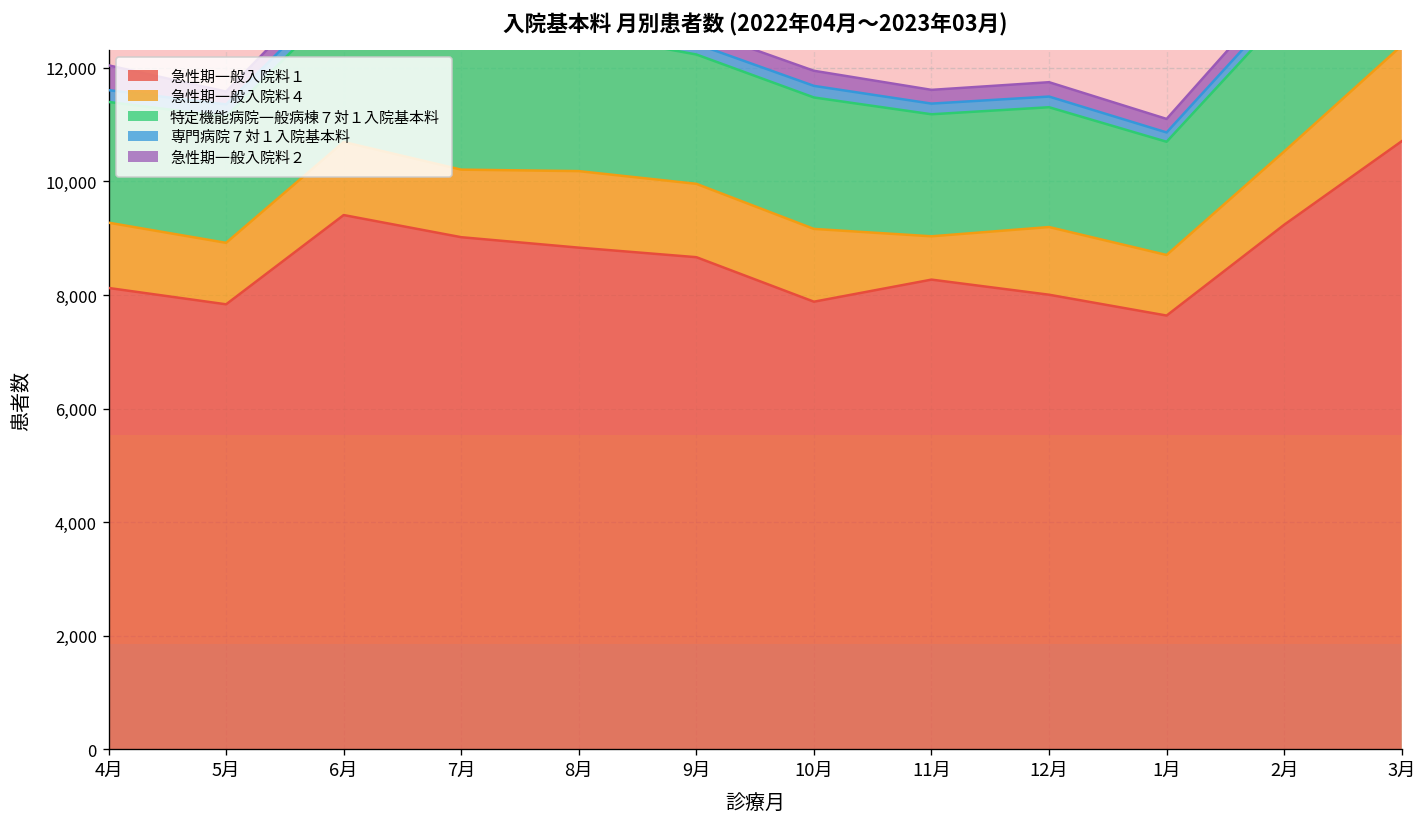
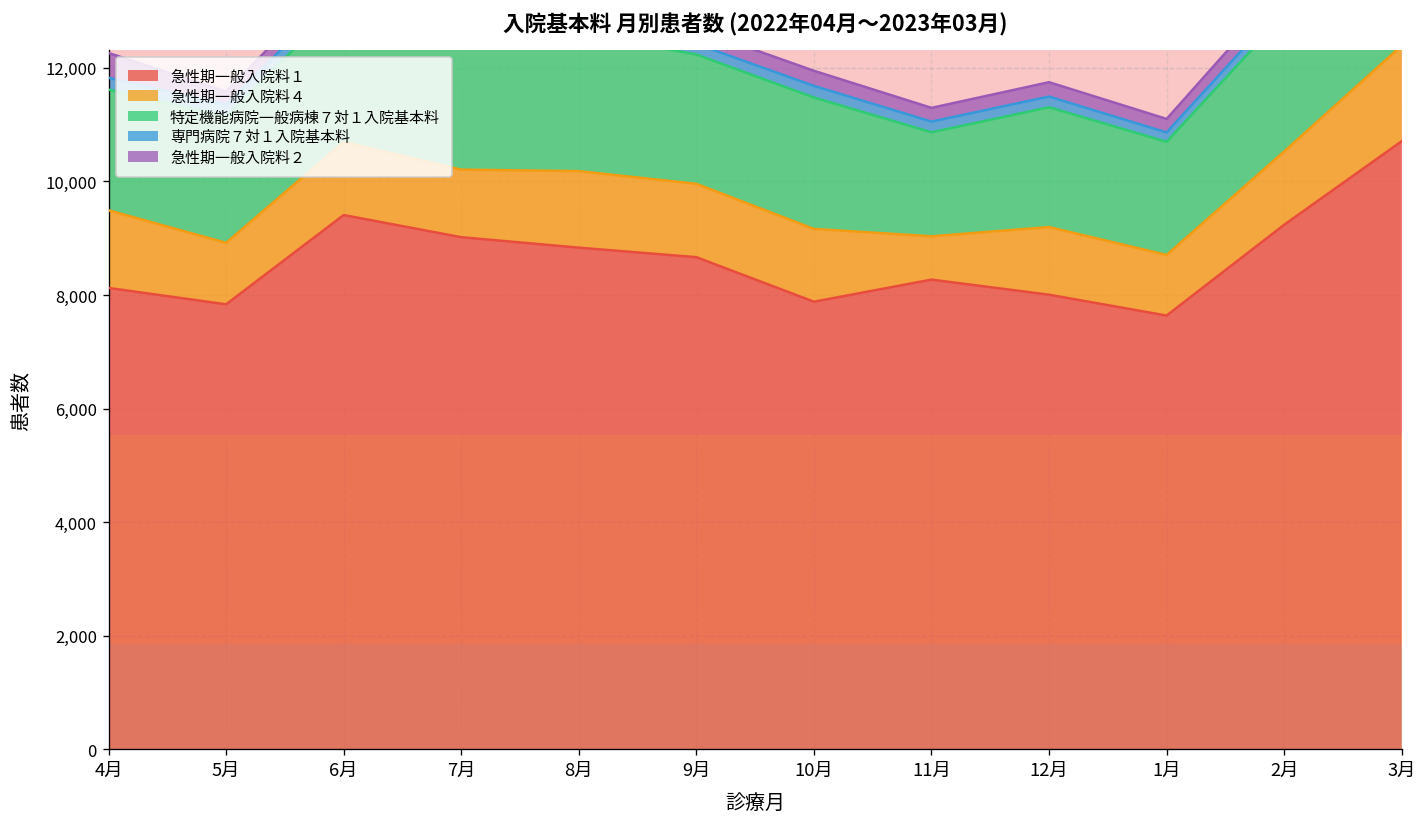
  {
    "急性期一般入院料１": {
      "4月": "8,100",
      "5月": "7,800",
      "6月": "9,400",
      "7月": "9,000",
      "8月": "8,800",
      "9月": "8,700",
      "10月": "7,900",
      "11月": "8,300",
      "12月": "8,000",
      "1月": "7,600",
      "2月": "9,200",
      "3月": "10,700"
    },
    "急性期一般入院料４": {
-     "4月": "1,200",
+     "4月": "1,400",
      "5月": "1,100",
      "7月": "1,200",
      "8月": "1,300",
      "9月": "1,300",
      "10月": "1,300",
      "11月": "800",
      "12月": "1,200",
      "1月": "1,100",
      "2月": "1,300"
    },
    "特定機能病院一般病棟７対１入院基本料": {
      "4月": "2,100",
      "9月": "2,300",
      "10月": "2,300",
-     "11月": "2,100",
+     "11月": "1,800",
      "12月": "2,100",
      "1月": "2,000"
    },
    "専門病院７対１入院基本料": {
      "4月": "200",
      "10月": "200",
      "11月": "200",
      "12月": "200",
      "1月": "200"
    },
    "急性期一般入院料２": {
      "4月": "400",
      "10月": "300",
      "11月": "200",
      "12月": "300",
      "1月": "200"
    }
  }
